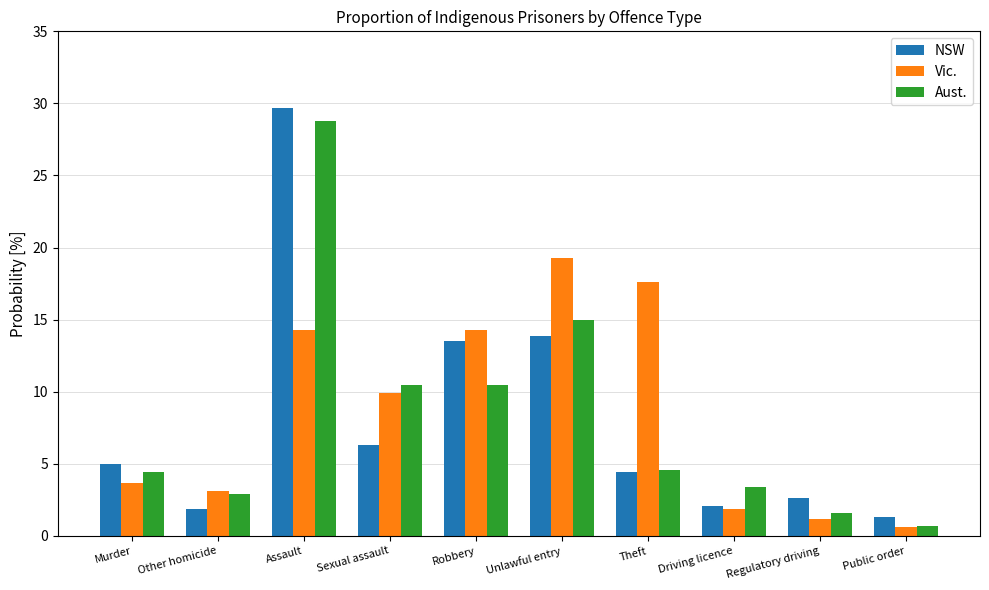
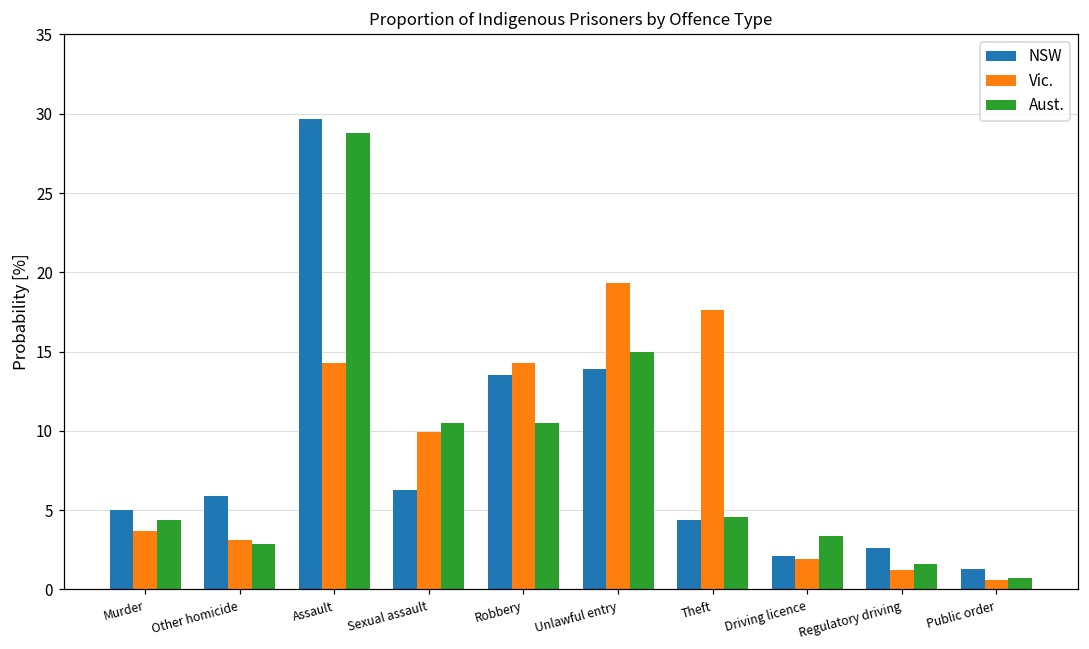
  {
    "NSW": {
      "Murder": 5.0,
-     "Other homicide": 1.9,
+     "Other homicide": 5.9,
      "Assault": 29.7,
      "Sexual assault": 6.3,
      "Robbery": 13.5,
      "Unlawful entry": 13.9,
      "Theft": 4.4,
      "Driving licence": 2.1,
      "Regulatory driving": 2.6,
      "Public order": 1.3
    },
    "Vic.": {
      "Murder": 3.7,
      "Other homicide": 3.1,
      "Assault": 14.3,
      "Sexual assault": 9.9,
      "Robbery": 14.3,
      "Unlawful entry": 19.3,
      "Theft": 17.6,
      "Driving licence": 1.9,
      "Regulatory driving": 1.2,
      "Public order": 0.6
    },
    "Aust.": {
      "Murder": 4.4,
      "Other homicide": 2.9,
      "Assault": 28.8,
      "Sexual assault": 10.5,
      "Robbery": 10.5,
      "Unlawful entry": 15.0,
      "Theft": 4.6,
      "Driving licence": 3.4,
      "Regulatory driving": 1.6,
      "Public order": 0.7
    }
  }
